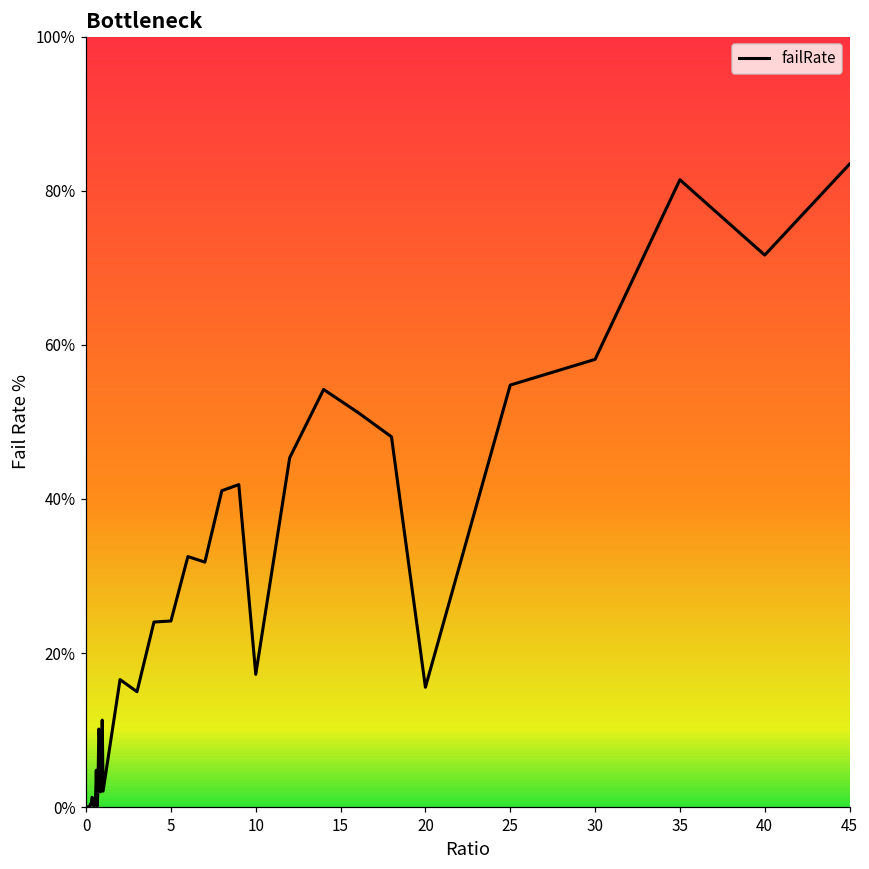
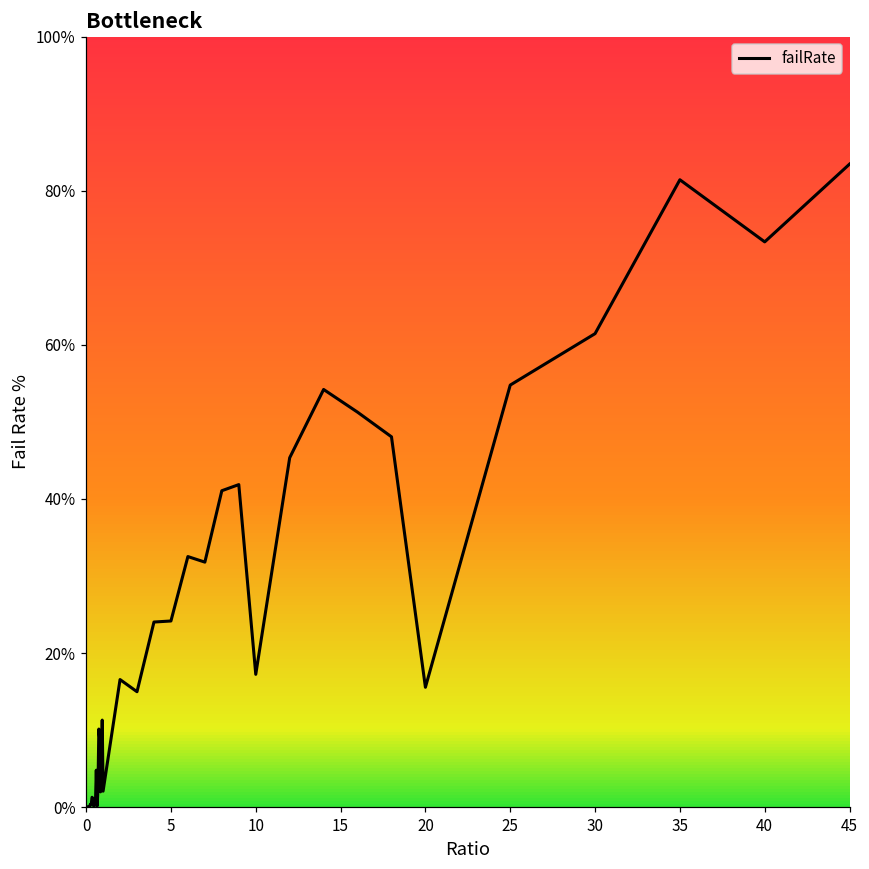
  {
    "0": "0%",
    "5": "24%",
    "10": "17%",
    "20": "16%",
    "25": "55%",
-   "30": "58%",
+   "30": "61%",
    "35": "81%",
-   "40": "72%",
+   "40": "73%",
    "45": "83%"
  }
